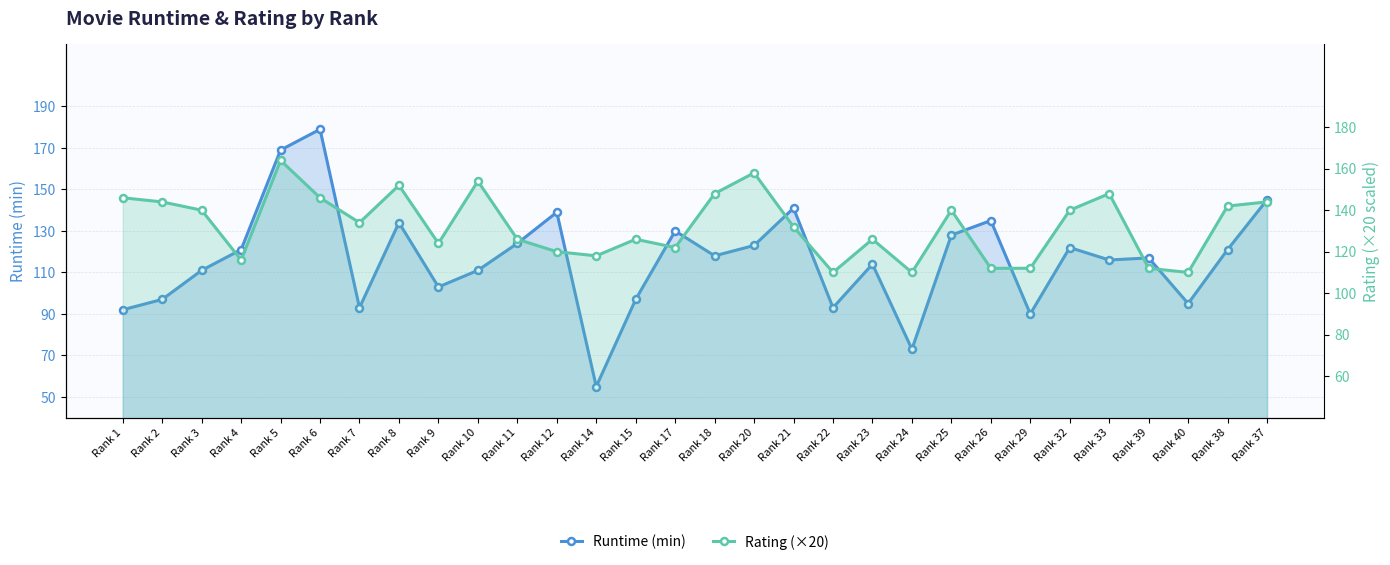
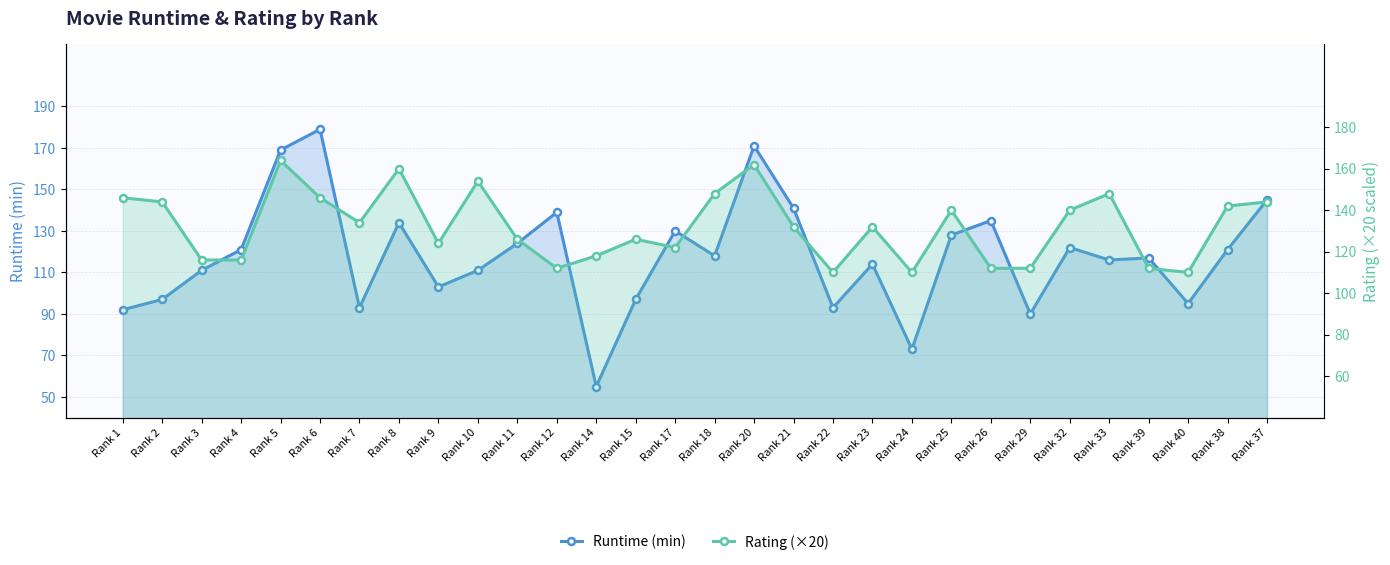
  {
    "Runtime (min)": {
      "Rank 1": 92,
      "Rank 2": 97,
      "Rank 3": 111,
      "Rank 4": 121,
      "Rank 5": 169,
      "Rank 6": 179,
      "Rank 7": 93,
      "Rank 8": 134,
      "Rank 9": 103,
      "Rank 10": 111,
      "Rank 11": 124,
      "Rank 12": 139,
      "Rank 14": 55,
      "Rank 15": 97,
      "Rank 17": 130,
      "Rank 18": 118,
-     "Rank 20": 123,
+     "Rank 20": 171,
      "Rank 21": 141,
      "Rank 22": 93,
      "Rank 23": 114,
      "Rank 24": 73,
      "Rank 25": 128,
      "Rank 26": 135,
      "Rank 29": 90,
      "Rank 32": 122,
      "Rank 33": 116,
      "Rank 39": 117,
      "Rank 40": 95,
      "Rank 38": 121,
      "Rank 37": 145
    },
    "Rating (×20)": {
      "Rank 1": 146,
      "Rank 2": 144,
-     "Rank 3": 140,
+     "Rank 3": 116,
      "Rank 4": 116,
      "Rank 5": 164,
      "Rank 6": 146,
      "Rank 7": 134,
-     "Rank 8": 152,
+     "Rank 8": 160,
      "Rank 9": 124,
      "Rank 10": 154,
      "Rank 11": 126,
-     "Rank 12": 120,
+     "Rank 12": 112,
      "Rank 14": 118,
      "Rank 15": 126,
      "Rank 17": 122,
      "Rank 18": 148,
-     "Rank 20": 158,
+     "Rank 20": 162,
      "Rank 21": 132,
      "Rank 22": 110,
-     "Rank 23": 126,
+     "Rank 23": 132,
      "Rank 24": 110,
      "Rank 25": 140,
      "Rank 26": 112,
      "Rank 29": 112,
      "Rank 32": 140,
      "Rank 33": 148,
      "Rank 39": 112,
      "Rank 40": 110,
      "Rank 38": 142,
      "Rank 37": 144
    }
  }
